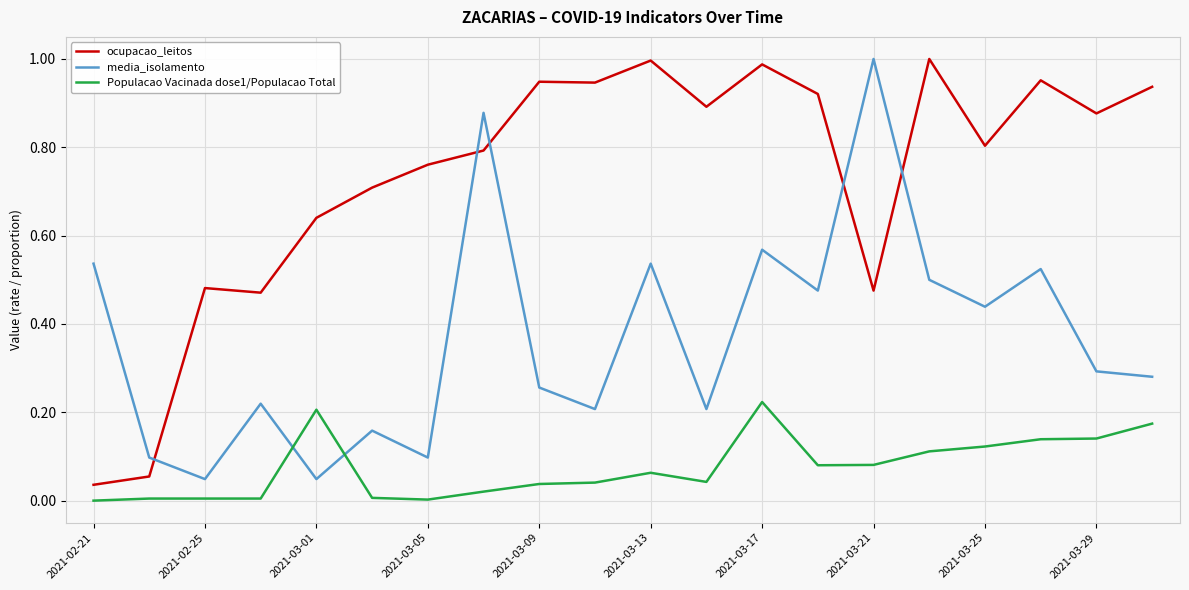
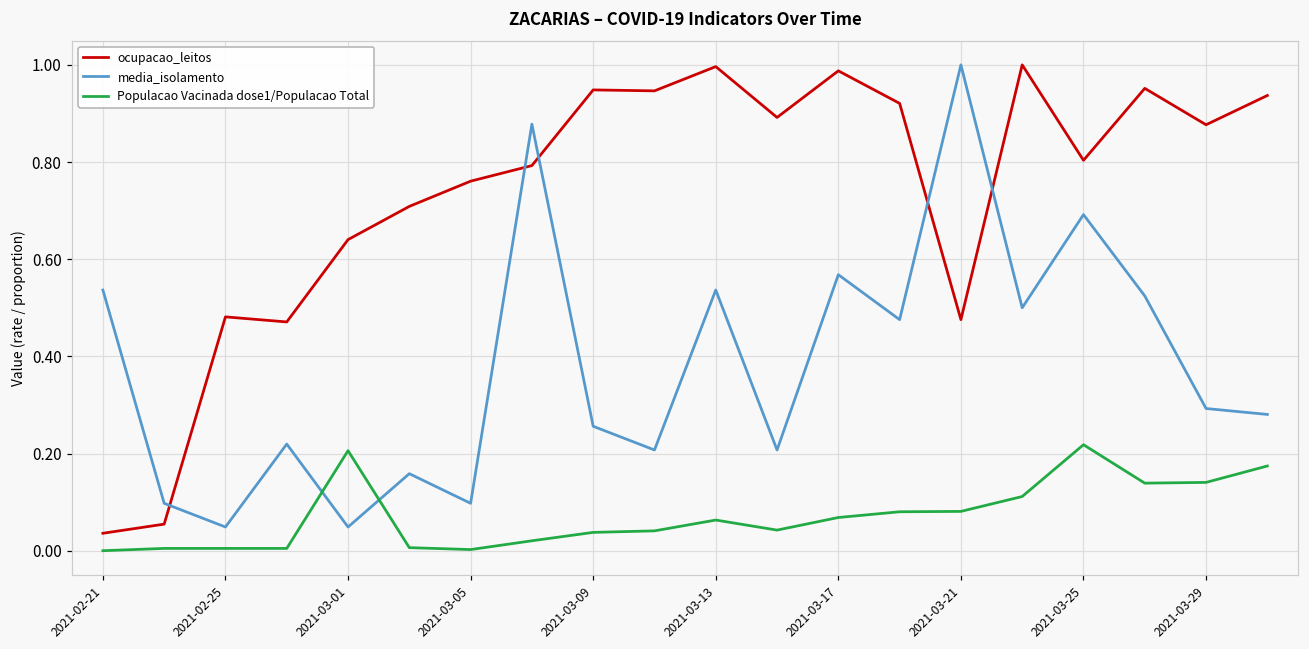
  {
    "ocupacao_leitos": {
      "2021-02-21": 0.04,
      "2021-02-25": 0.48,
      "2021-03-01": 0.64,
      "2021-03-05": 0.76,
      "2021-03-09": 0.95,
      "2021-03-13": 1.00,
      "2021-03-17": 0.99,
      "2021-03-21": 0.48,
      "2021-03-25": 0.80,
      "2021-03-29": 0.88
    },
    "media_isolamento": {
      "2021-02-21": 0.54,
      "2021-02-25": 0.05,
      "2021-03-01": 0.05,
      "2021-03-05": 0.10,
      "2021-03-09": 0.26,
      "2021-03-13": 0.54,
      "2021-03-17": 0.57,
      "2021-03-21": 1.00,
-     "2021-03-25": 0.44,
+     "2021-03-25": 0.69,
      "2021-03-29": 0.29
    },
    "Populacao Vacinada dose1/Populacao Total": {
      "2021-02-21": 0.00,
      "2021-02-25": 0.00,
      "2021-03-01": 0.21,
      "2021-03-05": 0.00,
      "2021-03-09": 0.04,
      "2021-03-13": 0.06,
-     "2021-03-17": 0.22,
+     "2021-03-17": 0.07,
      "2021-03-21": 0.08,
-     "2021-03-25": 0.12,
+     "2021-03-25": 0.22,
      "2021-03-29": 0.14
    }
  }
